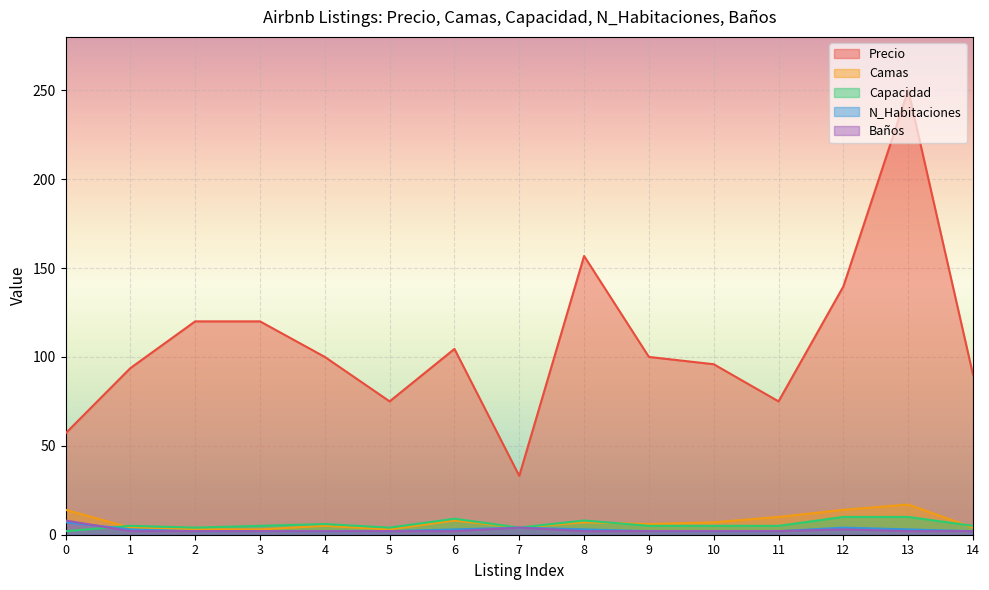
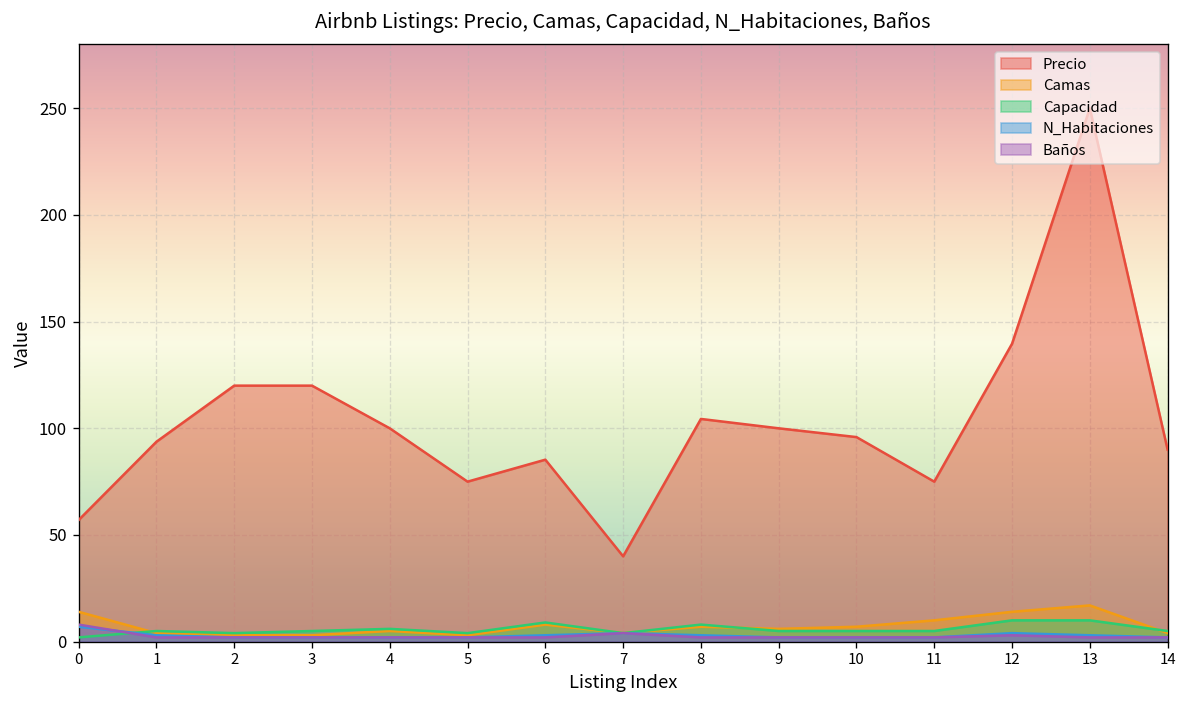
  {
    "Precio": {
      "0": 57,
      "1": 94,
      "2": 120,
      "3": 120,
      "4": 100,
      "5": 75,
-     "6": 105,
-     "7": 33,
-     "8": 157,
+     "6": 85,
+     "7": 40,
+     "8": 104,
      "9": 100,
      "10": 96,
      "11": 75,
      "12": 140,
      "14": 90
    },
    "Camas": {
      "0": 14,
      "10": 7,
      "11": 10,
      "12": 14,
      "13": 17
    },
    "Capacidad": {
      "0": 2,
      "3": 5,
      "10": 5,
      "11": 5,
      "12": 10,
      "13": 10
    }
  }
